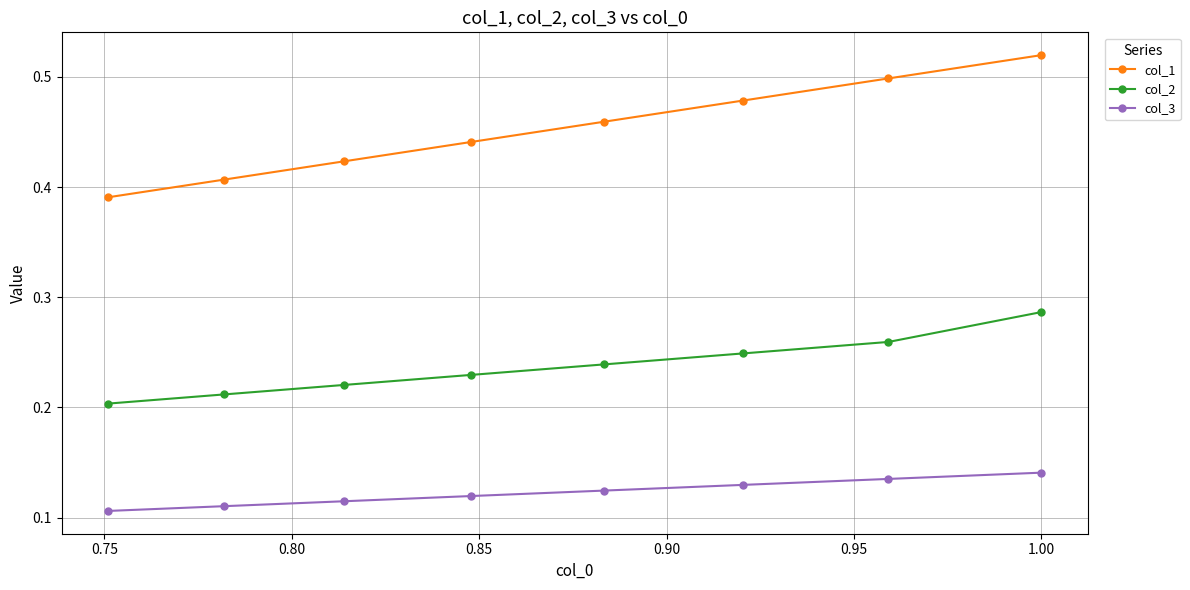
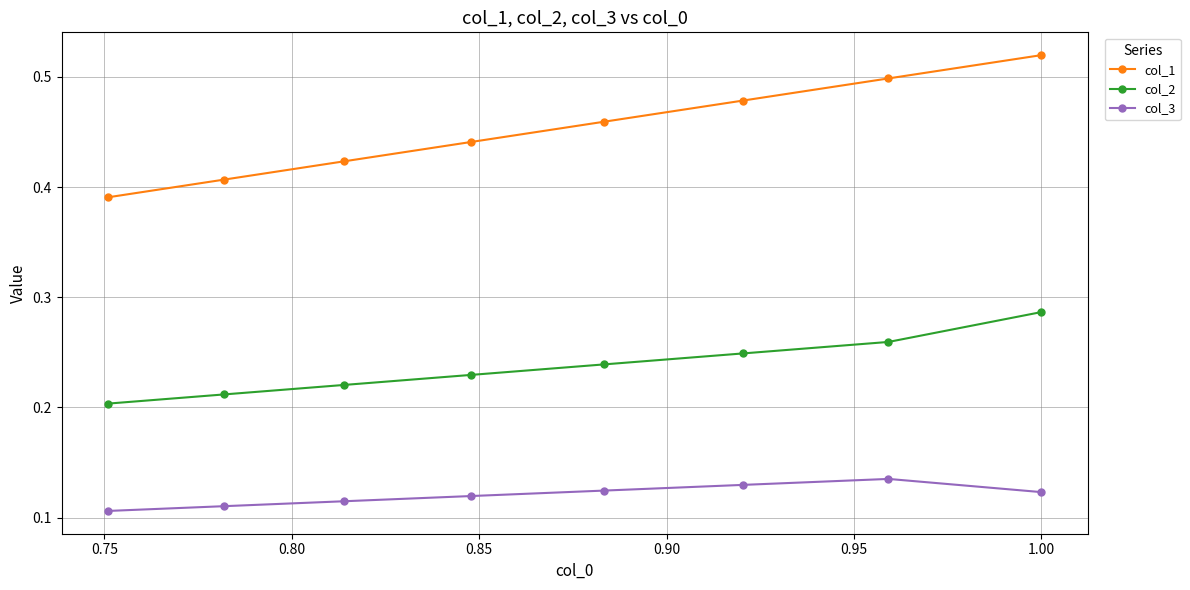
  {
    "col_1": {
      "1.00": 0.520
    },
    "col_2": {
      "1.00": 0.287
    },
    "col_3": {
-     "1.00": 0.141
+     "1.00": 0.123
    }
  }
